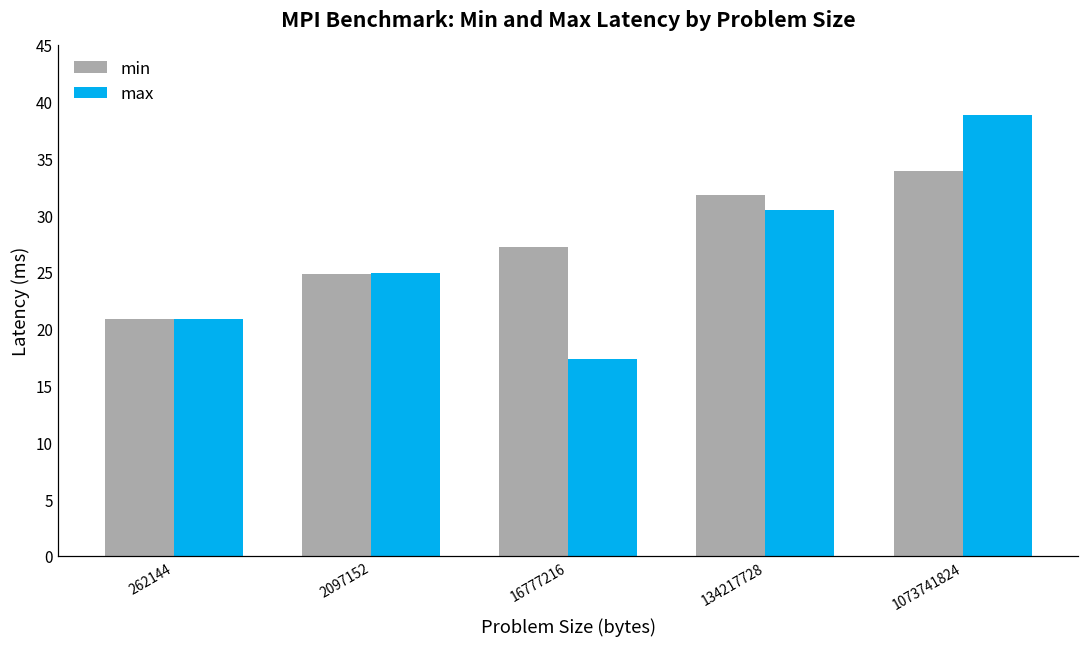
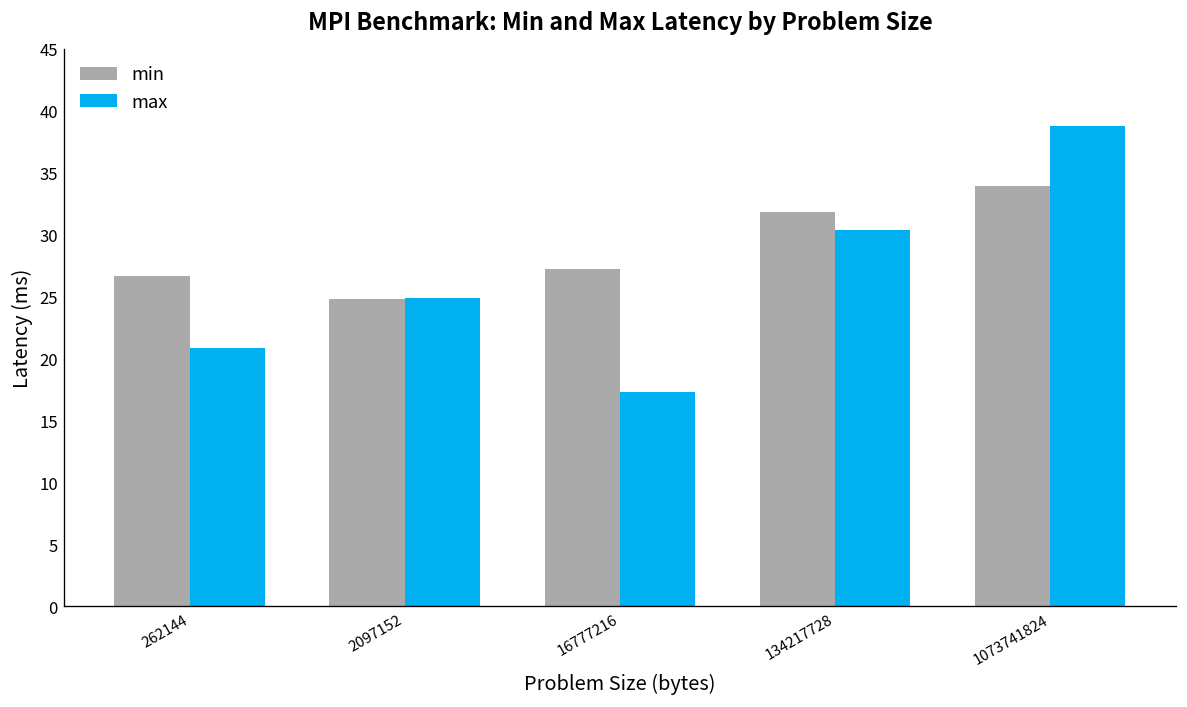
  {
    "min": {
-     "262144": 20.8,
+     "262144": 26.7,
      "2097152": 24.8,
      "16777216": 27.2,
      "134217728": 31.8,
      "1073741824": 33.9
    },
    "max": {
      "262144": 20.8,
      "2097152": 24.9,
      "16777216": 17.4,
      "134217728": 30.4,
      "1073741824": 38.8
    }
  }
